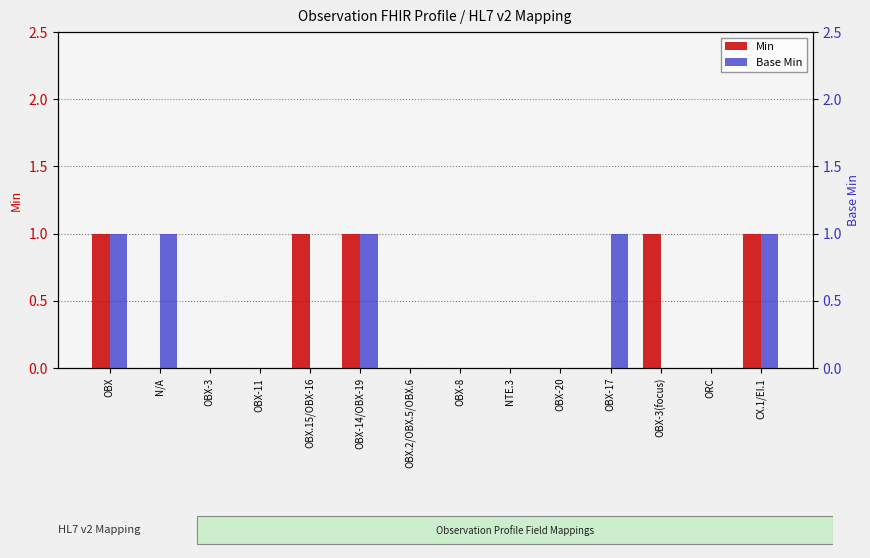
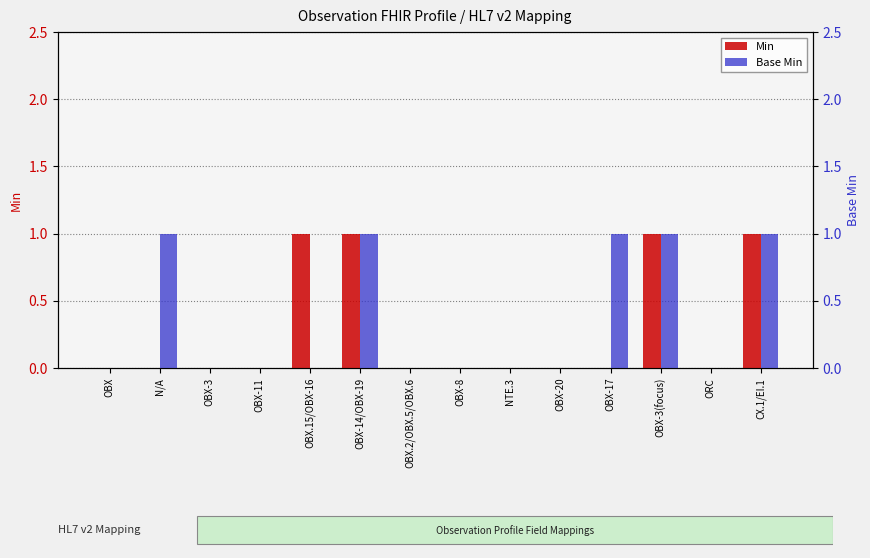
  {
    "Min": {
-     "OBX": 1,
+     "OBX": 0,
      "N/A": 0,
      "OBX-3": 0,
      "OBX-11": 0,
      "OBX.15/OBX-16": 1,
      "OBX-14/OBX-19": 1,
      "OBX.2/OBX.5/OBX.6": 0,
      "OBX-8": 0,
      "NTE.3": 0,
      "OBX-20": 0,
      "OBX-17": 0,
      "OBX-3(focus)": 1,
      "ORC": 0,
      "CX.1/EI.1": 1
    },
    "Base Min": {
-     "OBX": 1,
+     "OBX": 0,
      "N/A": 1,
      "OBX-3": 0,
      "OBX-11": 0,
      "OBX.15/OBX-16": 0,
      "OBX-14/OBX-19": 1,
      "OBX.2/OBX.5/OBX.6": 0,
      "OBX-8": 0,
      "NTE.3": 0,
      "OBX-20": 0,
      "OBX-17": 1,
-     "OBX-3(focus)": 0,
+     "OBX-3(focus)": 1,
      "ORC": 0,
      "CX.1/EI.1": 1
    }
  }
